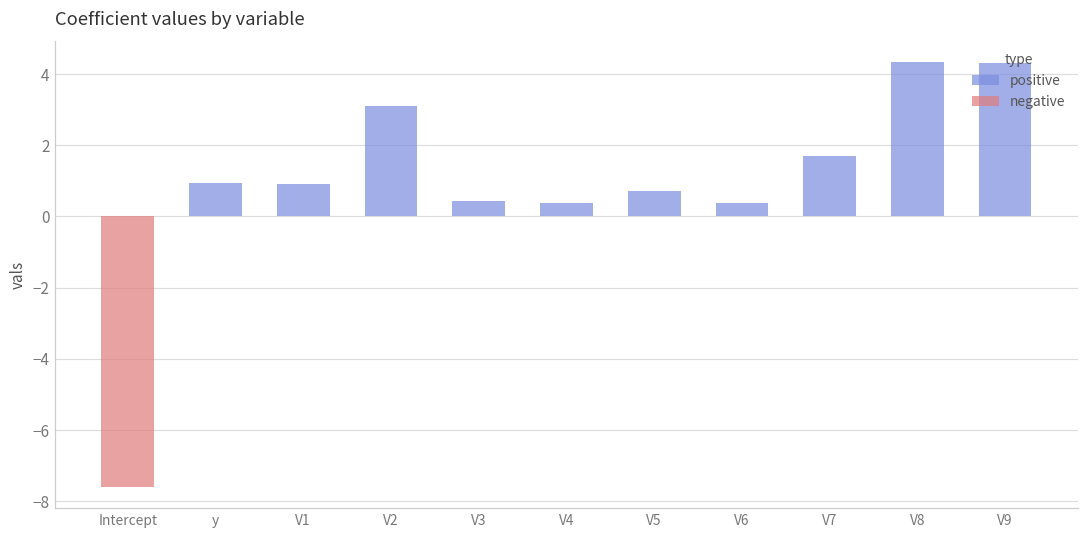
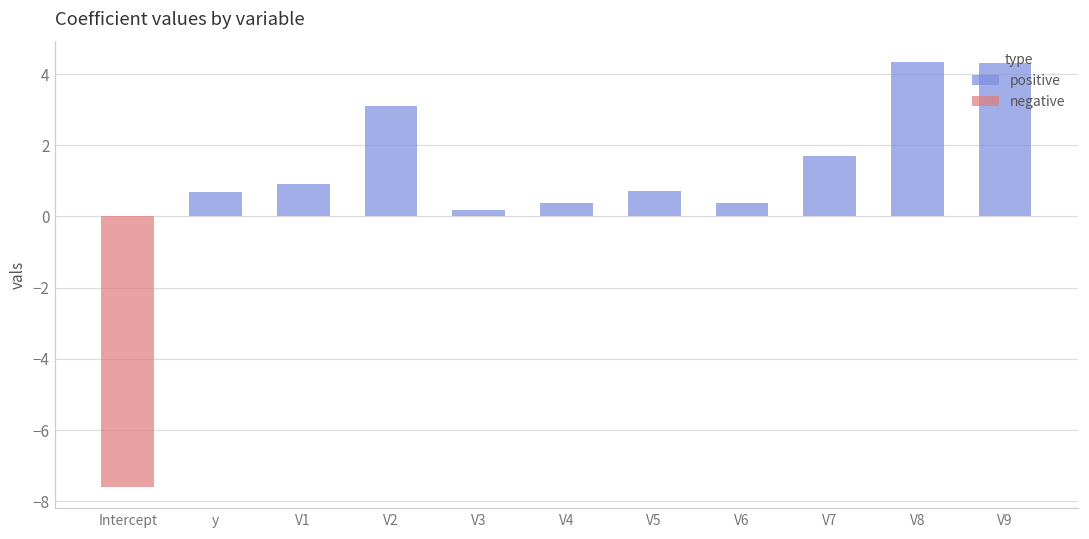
  {
    "positive": {
-     "y": 0.9,
+     "y": 0.7,
      "V1": 0.9,
      "V2": 3.1,
-     "V3": 0.4,
+     "V3": 0.2,
      "V4": 0.4,
      "V5": 0.7,
      "V6": 0.4,
      "V7": 1.7,
      "V8": 4.3,
      "V9": 4.3
    },
    "negative": {
      "Intercept": -7.6
    }
  }
